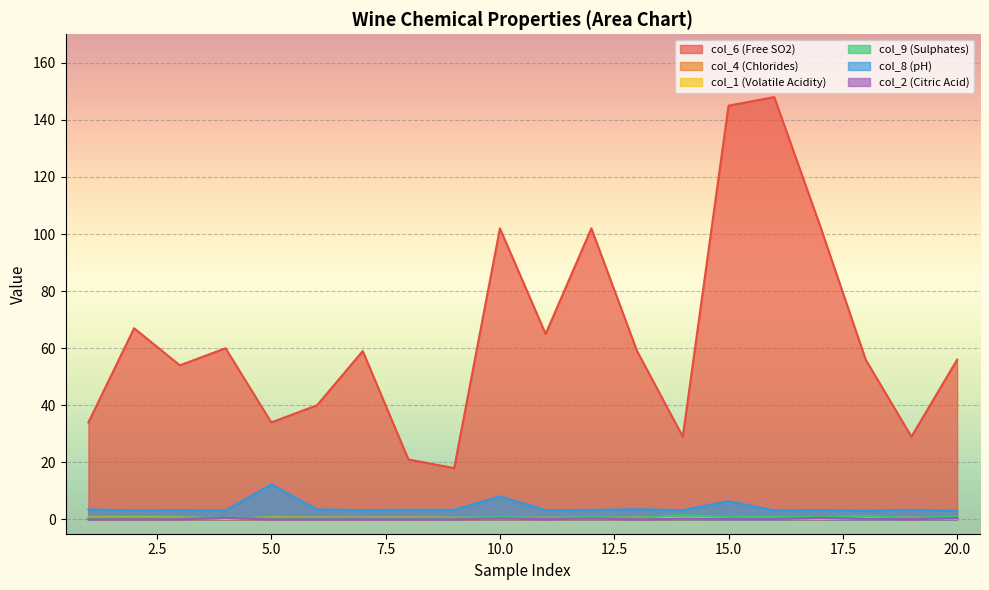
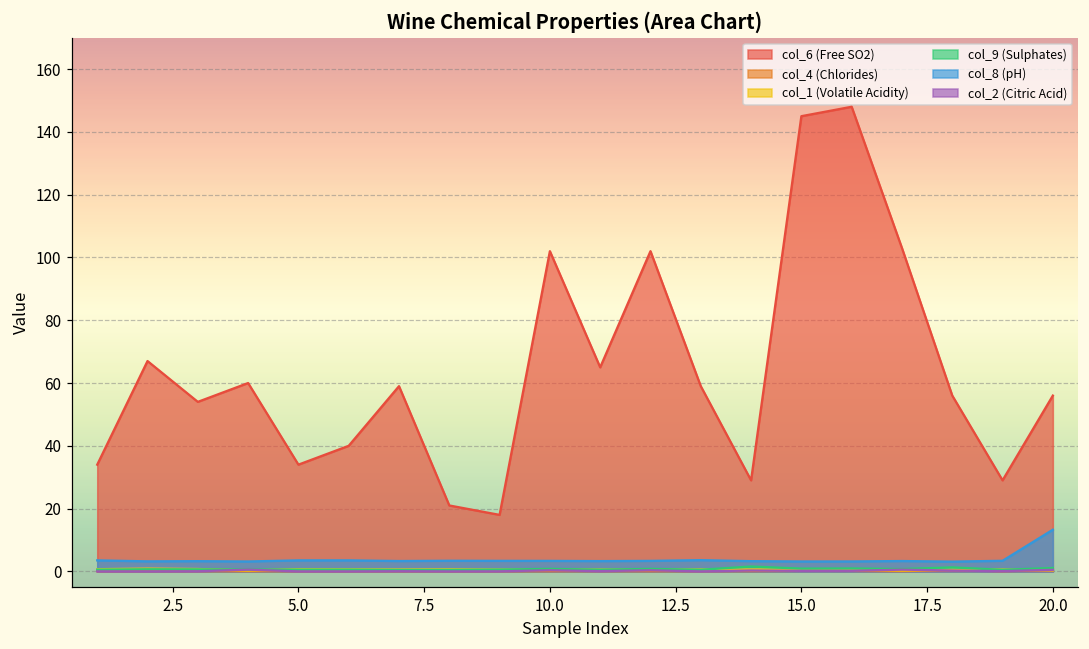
  {
    "col_8 (pH)": {
-     "5.0": 12,
-     "10.0": 8,
-     "15.0": 6,
-     "20.0": 3
+     "5.0": 4,
+     "10.0": 3,
+     "15.0": 3,
+     "20.0": 13
    }
  }
